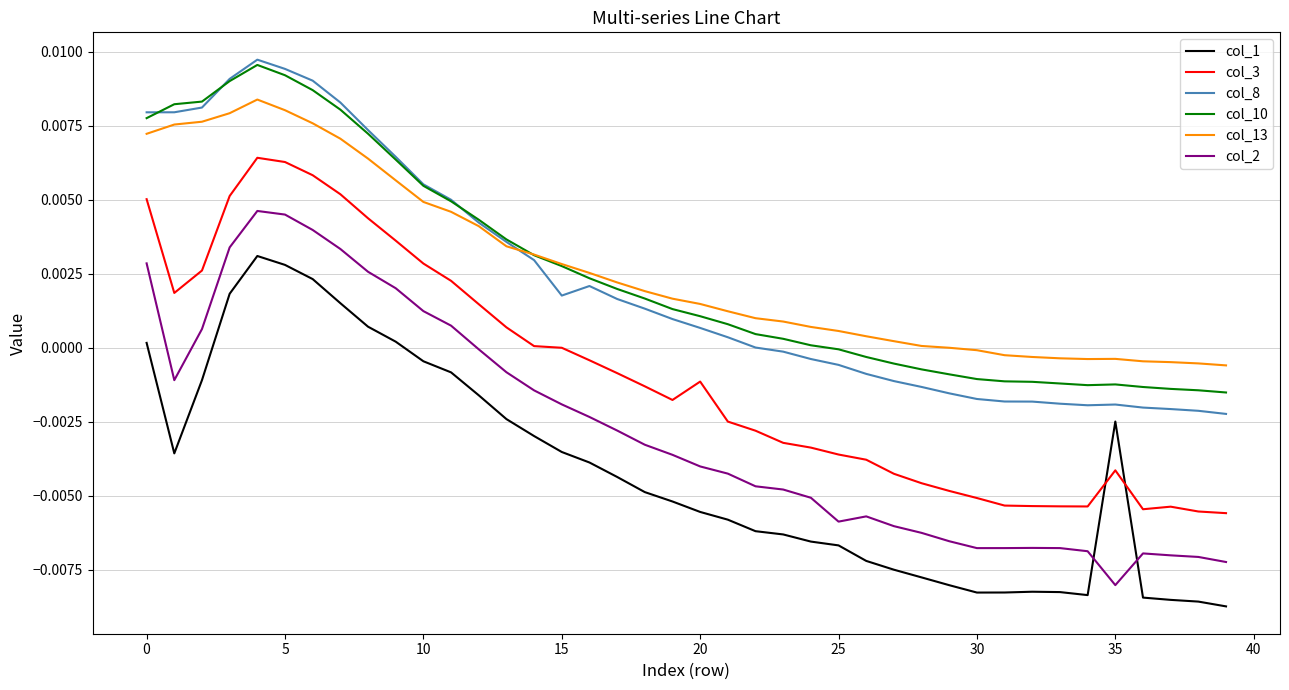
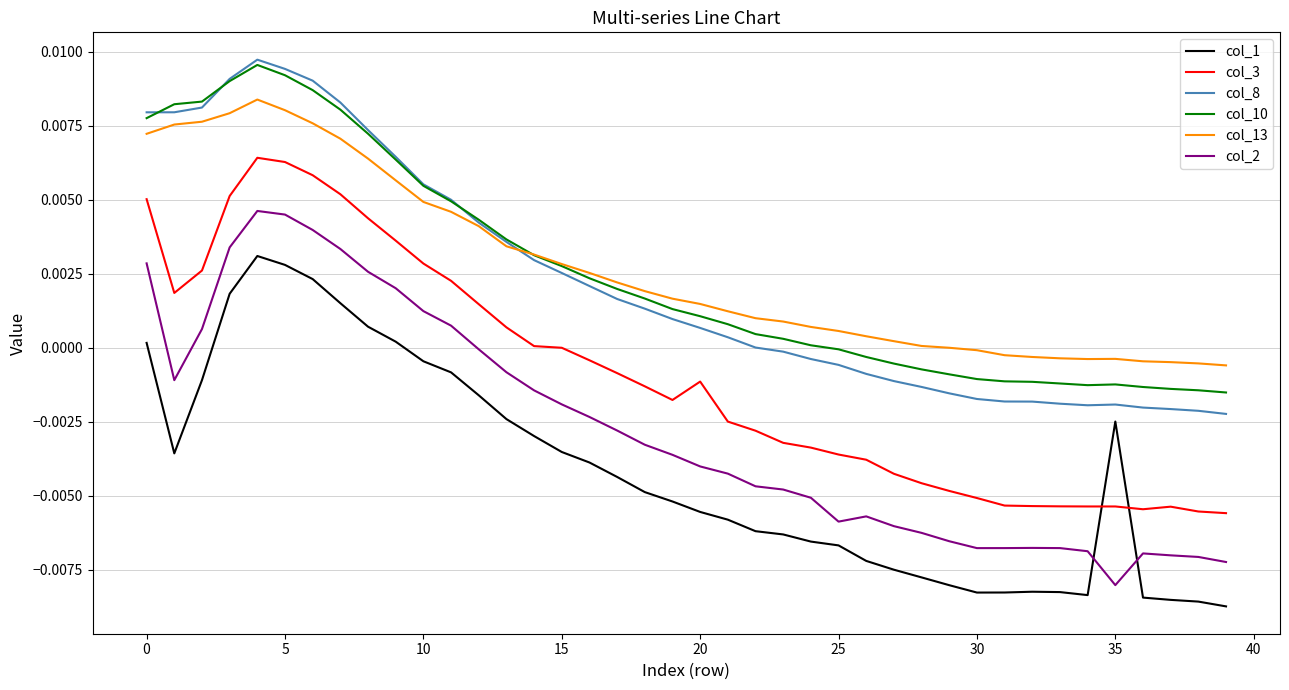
  {
    "col_1": {
      "0": 0.0002,
      "5": 0.0028,
      "10": -0.0005,
      "15": -0.0035,
      "20": -0.0055,
      "25": -0.0067,
      "30": -0.0083,
      "35": -0.0025
    },
    "col_3": {
      "0": 0.0050,
      "5": 0.0063,
      "10": 0.0028,
      "15": 0.0000,
      "20": -0.0011,
      "25": -0.0036,
      "30": -0.0051,
-     "35": -0.0041
+     "35": -0.0054
    },
    "col_8": {
      "0": 0.0080,
      "5": 0.0094,
-     "15": 0.0018,
+     "15": 0.0025,
      "20": 0.0007,
      "25": -0.0006,
      "30": -0.0017,
      "35": -0.0019
    },
    "col_10": {
      "0": 0.0078,
      "5": 0.0092,
      "20": 0.0011,
      "25": -0.0001,
      "30": -0.0011,
      "35": -0.0012
    },
    "col_13": {
      "0": 0.0072,
      "5": 0.0080,
      "10": 0.0049,
      "20": 0.0015,
      "25": 0.0006,
      "30": -0.0001,
      "35": -0.0004
    },
    "col_2": {
      "0": 0.0029,
      "5": 0.0045,
      "10": 0.0012,
      "15": -0.0019,
      "20": -0.0040,
      "25": -0.0059,
      "30": -0.0068,
      "35": -0.0080
    }
  }
